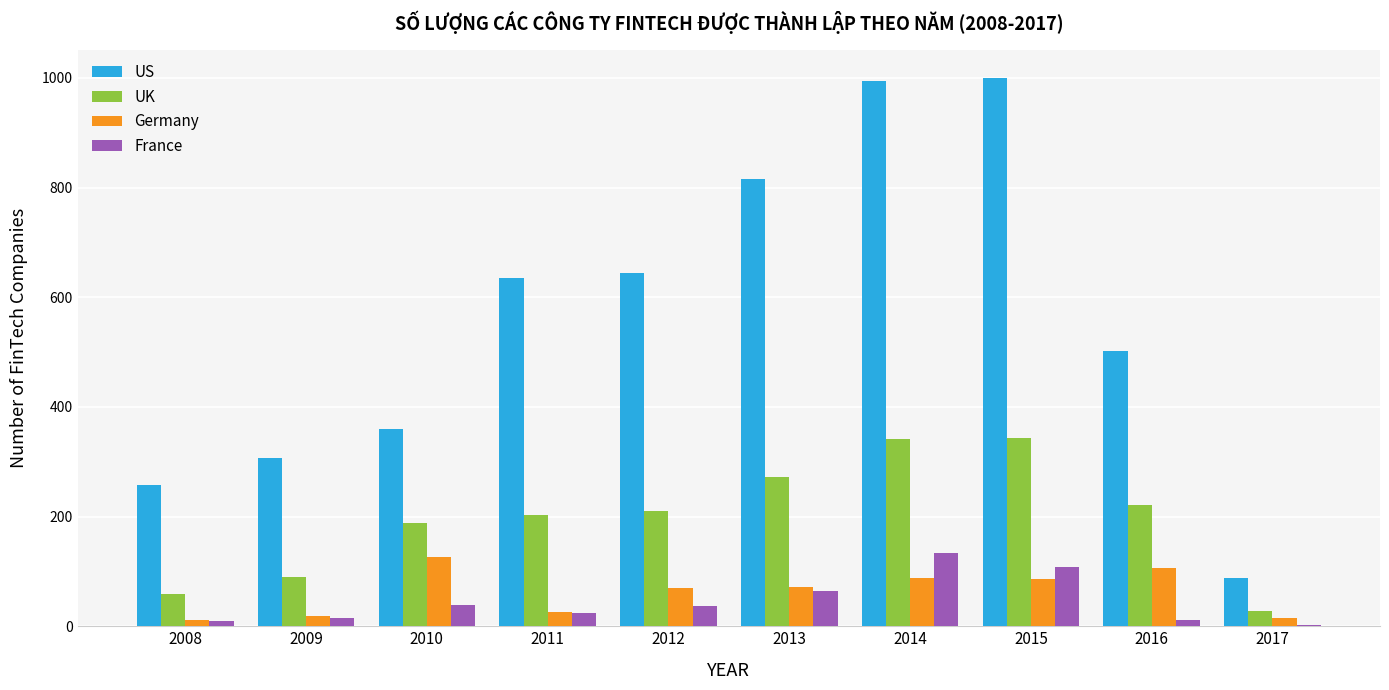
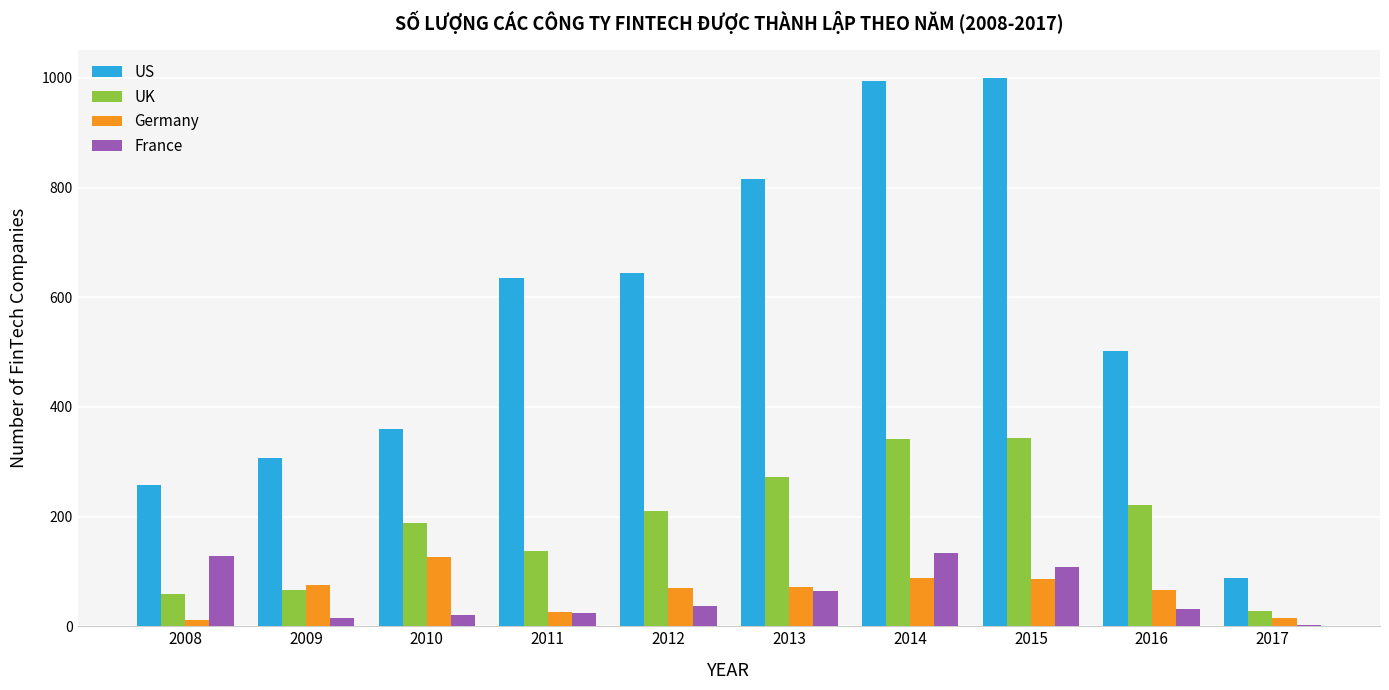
  {
    "US": {
      "2008": 260,
      "2009": 310,
      "2010": 360,
      "2011": 640,
      "2012": 640,
      "2013": 820,
      "2014": 990,
      "2015": 1000,
      "2016": 500,
      "2017": 90
    },
    "UK": {
      "2008": 60,
-     "2009": 90,
+     "2009": 70,
      "2010": 190,
-     "2011": 200,
+     "2011": 140,
      "2012": 210,
      "2013": 270,
      "2014": 340,
      "2015": 340,
      "2016": 220,
      "2017": 30
    },
    "Germany": {
      "2008": 10,
-     "2009": 20,
+     "2009": 80,
      "2010": 130,
      "2011": 30,
      "2012": 70,
      "2013": 70,
      "2014": 90,
      "2015": 90,
-     "2016": 110,
+     "2016": 70,
      "2017": 20
    },
    "France": {
-     "2008": 10,
+     "2008": 130,
      "2009": 20,
-     "2010": 40,
+     "2010": 20,
      "2011": 20,
      "2012": 40,
      "2013": 70,
      "2014": 130,
      "2015": 110,
-     "2016": 10
+     "2016": 30
    }
  }
